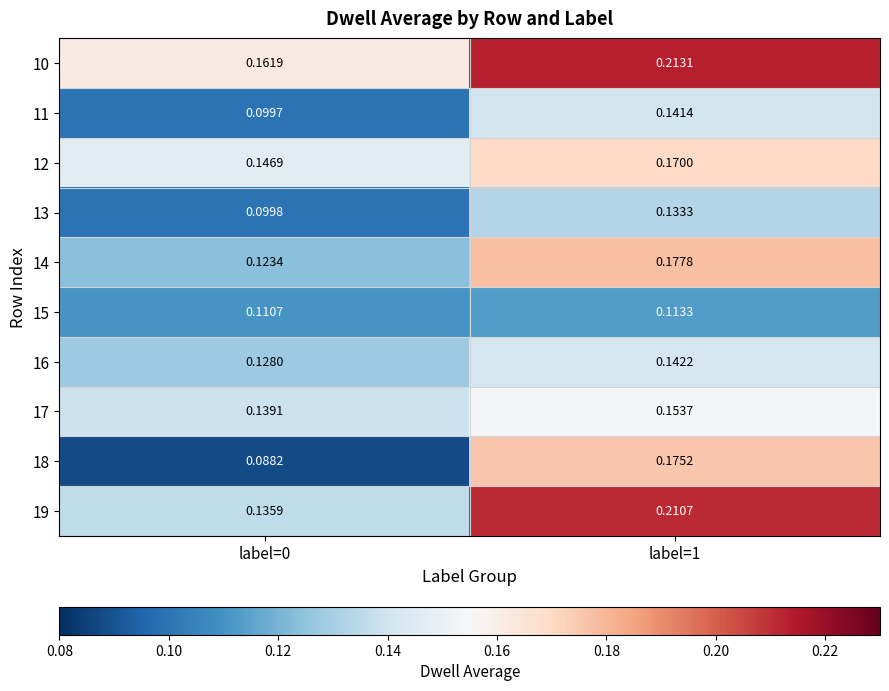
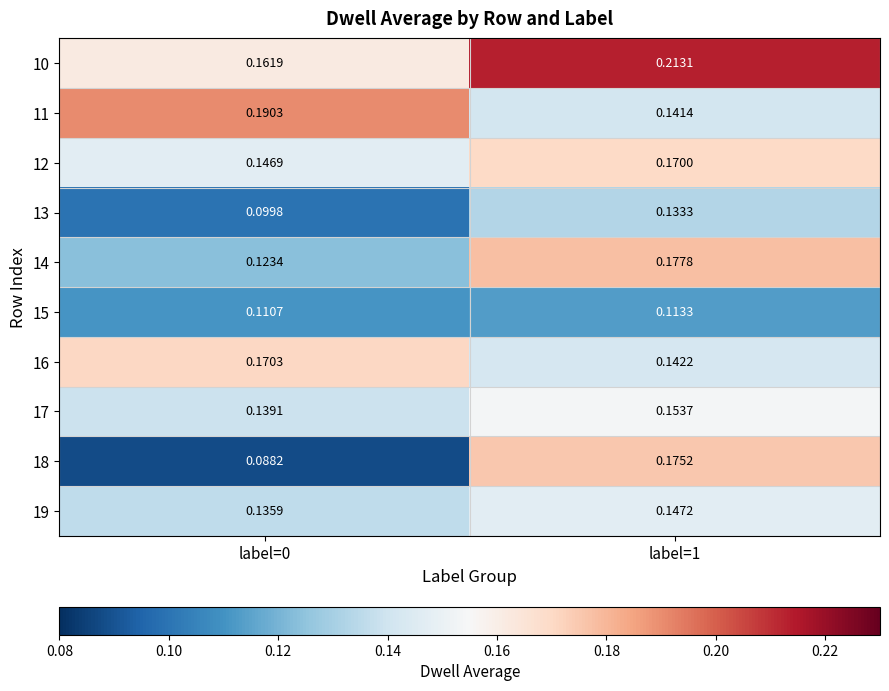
  {
    "10": {
      "label=0": 0.1619,
      "label=1": 0.2131
    },
    "11": {
-     "label=0": 0.0997,
+     "label=0": 0.1903,
      "label=1": 0.1414
    },
    "12": {
      "label=0": 0.1469,
      "label=1": 0.1700
    },
    "13": {
      "label=0": 0.0998,
      "label=1": 0.1333
    },
    "14": {
      "label=0": 0.1234,
      "label=1": 0.1778
    },
    "15": {
      "label=0": 0.1107,
      "label=1": 0.1133
    },
    "16": {
-     "label=0": 0.1280,
+     "label=0": 0.1703,
      "label=1": 0.1422
    },
    "17": {
      "label=0": 0.1391,
      "label=1": 0.1537
    },
    "18": {
      "label=0": 0.0882,
      "label=1": 0.1752
    },
    "19": {
      "label=0": 0.1359,
-     "label=1": 0.2107
+     "label=1": 0.1472
    }
  }
